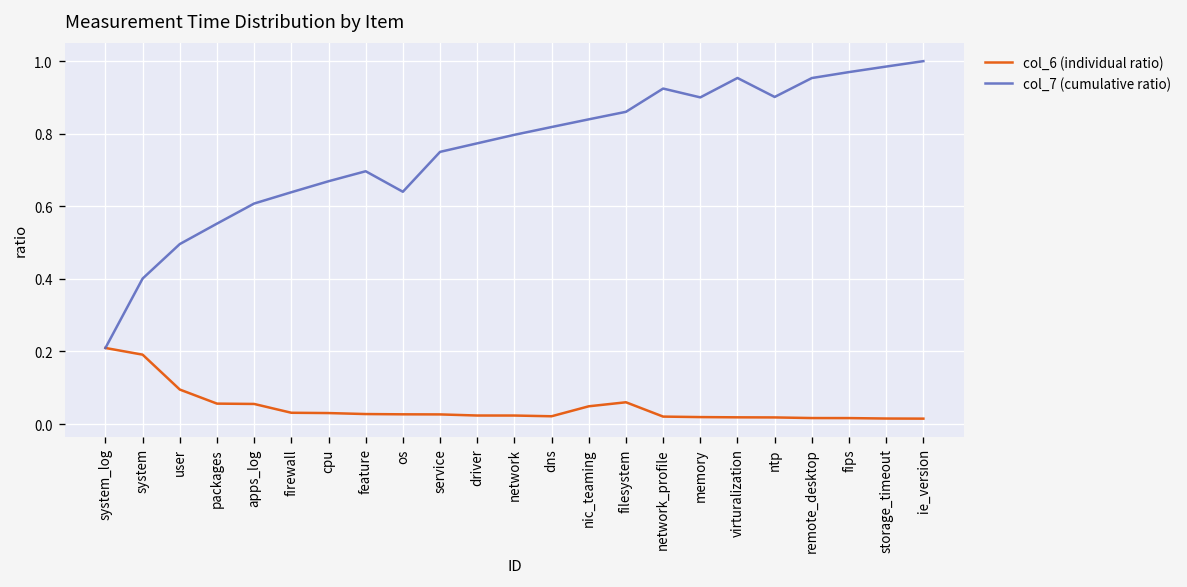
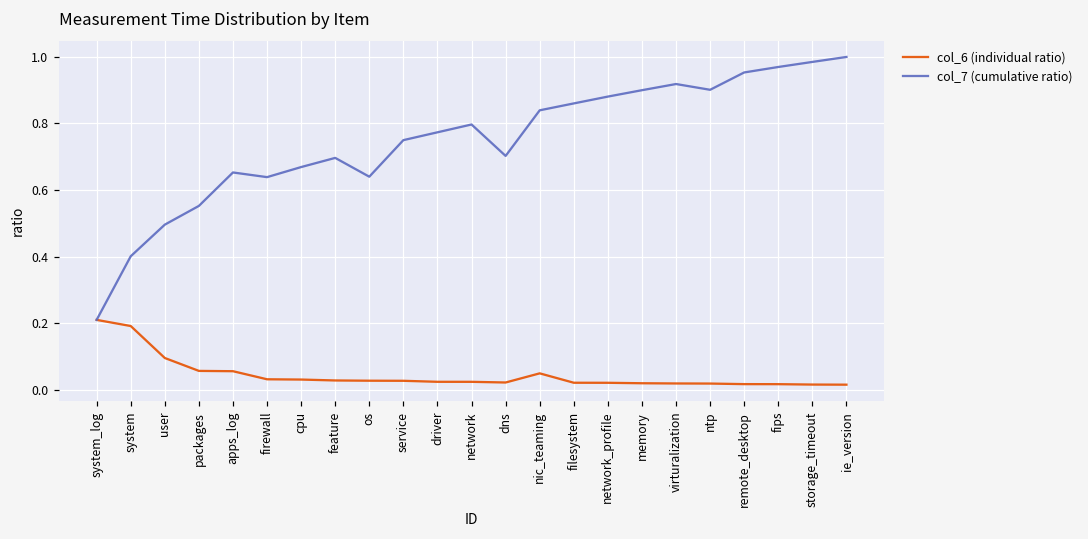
  {
    "col_6 (individual ratio)": {
      "system": 0.19,
      "user": 0.10,
      "packages": 0.06,
      "apps_log": 0.06,
      "firewall": 0.03,
      "cpu": 0.03,
      "feature": 0.03,
      "os": 0.03,
      "service": 0.03,
      "driver": 0.02,
      "network": 0.02,
      "dns": 0.02,
      "nic_teaming": 0.05,
-     "filesystem": 0.06,
+     "filesystem": 0.02,
      "network_profile": 0.02,
      "memory": 0.02,
      "virturalization": 0.02,
      "ntp": 0.02,
      "remote_desktop": 0.02,
      "fips": 0.02,
      "storage_timeout": 0.02,
      "ie_version": 0.01
    },
    "col_7 (cumulative ratio)": {
      "system": 0.40,
      "user": 0.50,
      "packages": 0.55,
-     "apps_log": 0.61,
+     "apps_log": 0.65,
      "firewall": 0.64,
      "cpu": 0.67,
      "feature": 0.70,
      "os": 0.64,
      "service": 0.75,
      "driver": 0.77,
      "network": 0.80,
-     "dns": 0.82,
+     "dns": 0.70,
      "nic_teaming": 0.84,
      "filesystem": 0.86,
-     "network_profile": 0.92,
+     "network_profile": 0.88,
      "memory": 0.90,
-     "virturalization": 0.95,
+     "virturalization": 0.92,
      "ntp": 0.90,
      "remote_desktop": 0.95,
      "fips": 0.97,
      "storage_timeout": 0.99,
      "ie_version": 1.00
    }
  }
